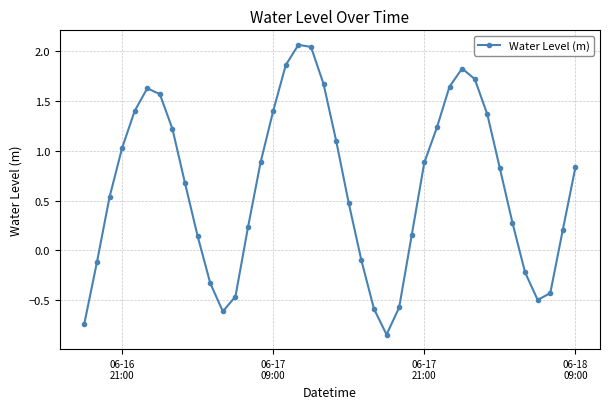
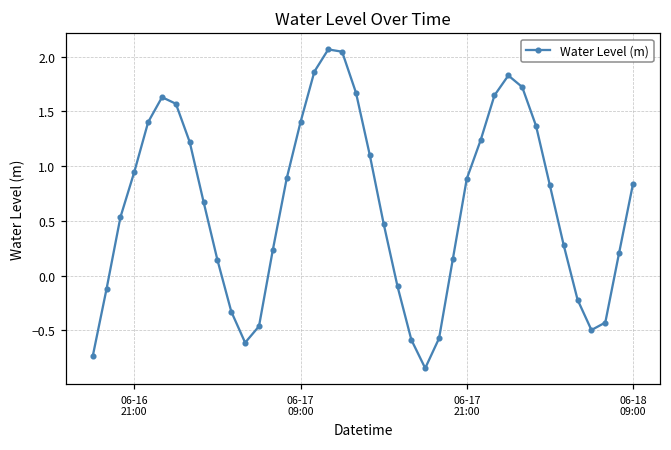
  {
-   "06-16 21:00": 1.0,
+   "06-16 21:00": 0.9,
    "06-17 09:00": 1.4,
    "06-17 21:00": 0.9,
    "06-18 09:00": 0.8
  }
